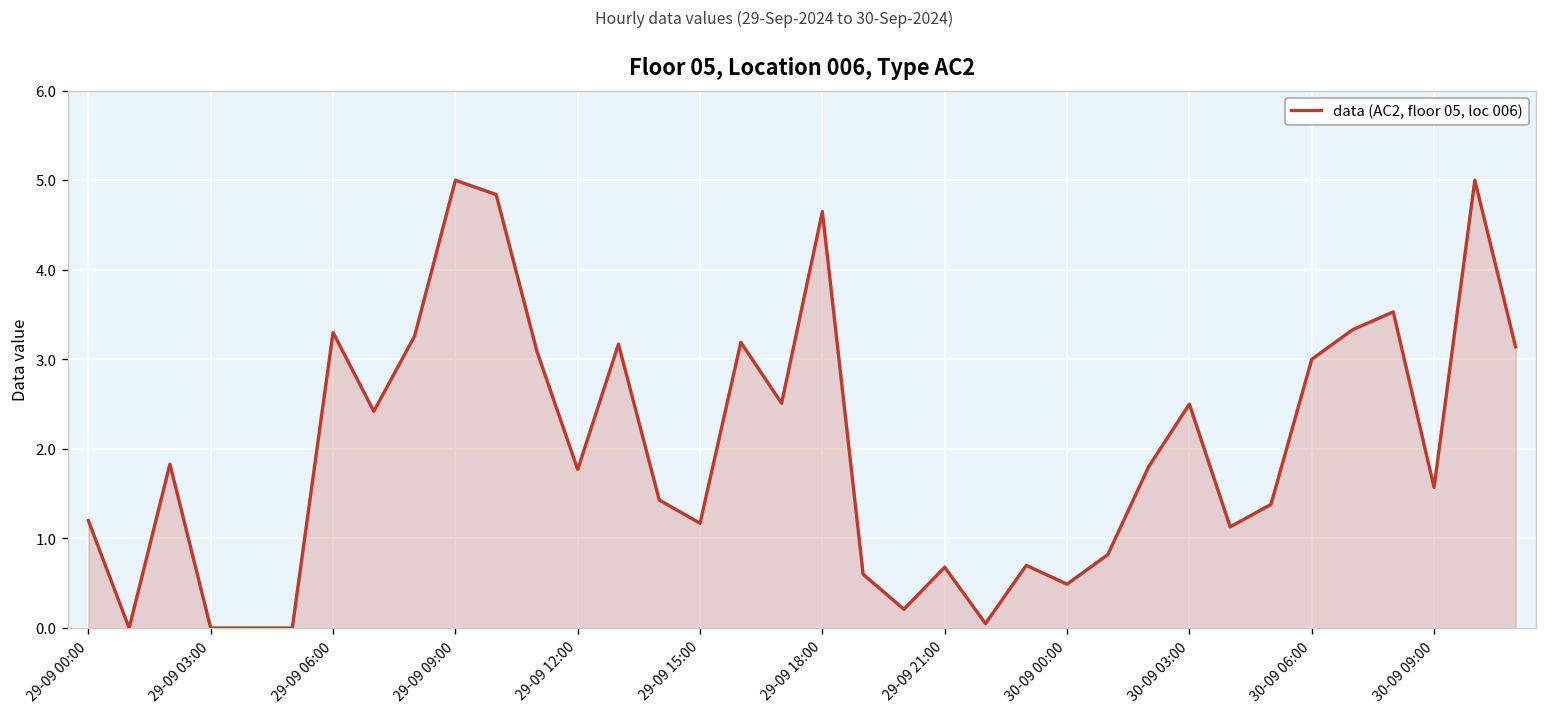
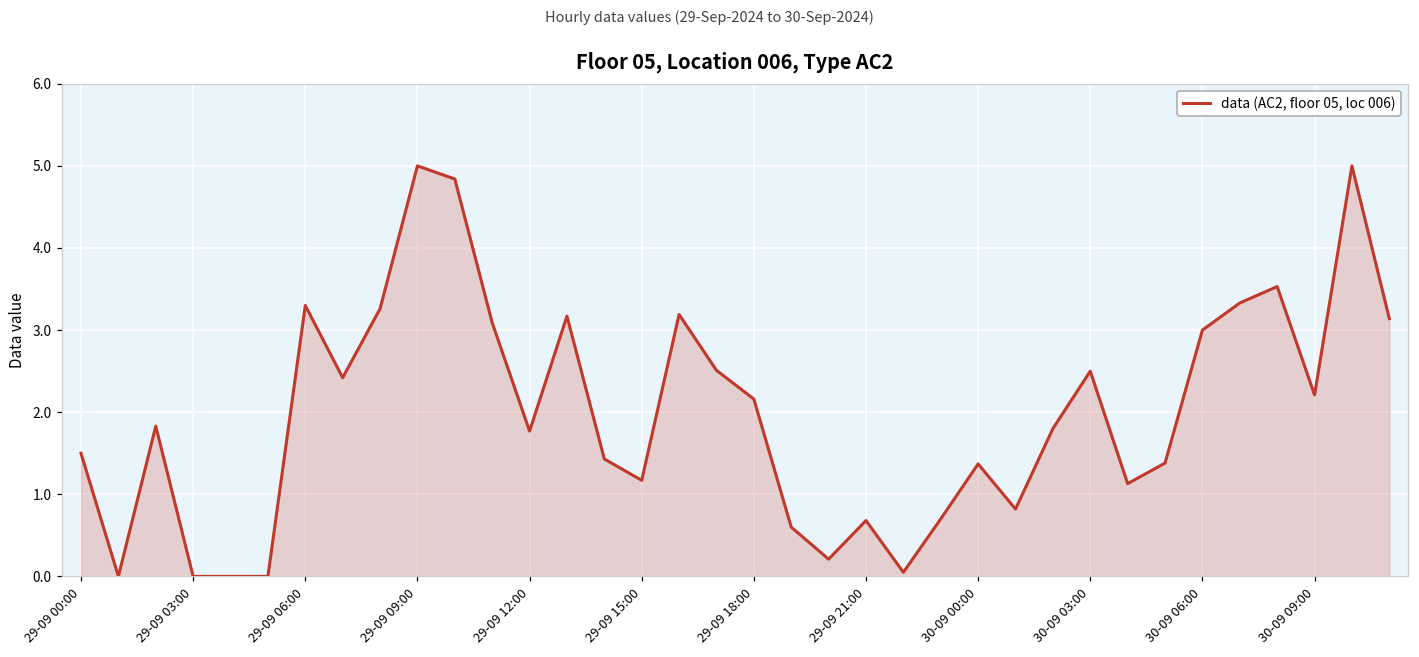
  {
-   "29-09 00:00": 1.2,
+   "29-09 00:00": 1.5,
    "29-09 03:00": 0.0,
    "29-09 06:00": 3.3,
    "29-09 09:00": 5.0,
    "29-09 12:00": 1.8,
    "29-09 15:00": 1.2,
-   "29-09 18:00": 4.7,
+   "29-09 18:00": 2.2,
    "29-09 21:00": 0.7,
-   "30-09 00:00": 0.5,
+   "30-09 00:00": 1.4,
    "30-09 03:00": 2.5,
    "30-09 06:00": 3.0,
-   "30-09 09:00": 1.6
+   "30-09 09:00": 2.2
  }
